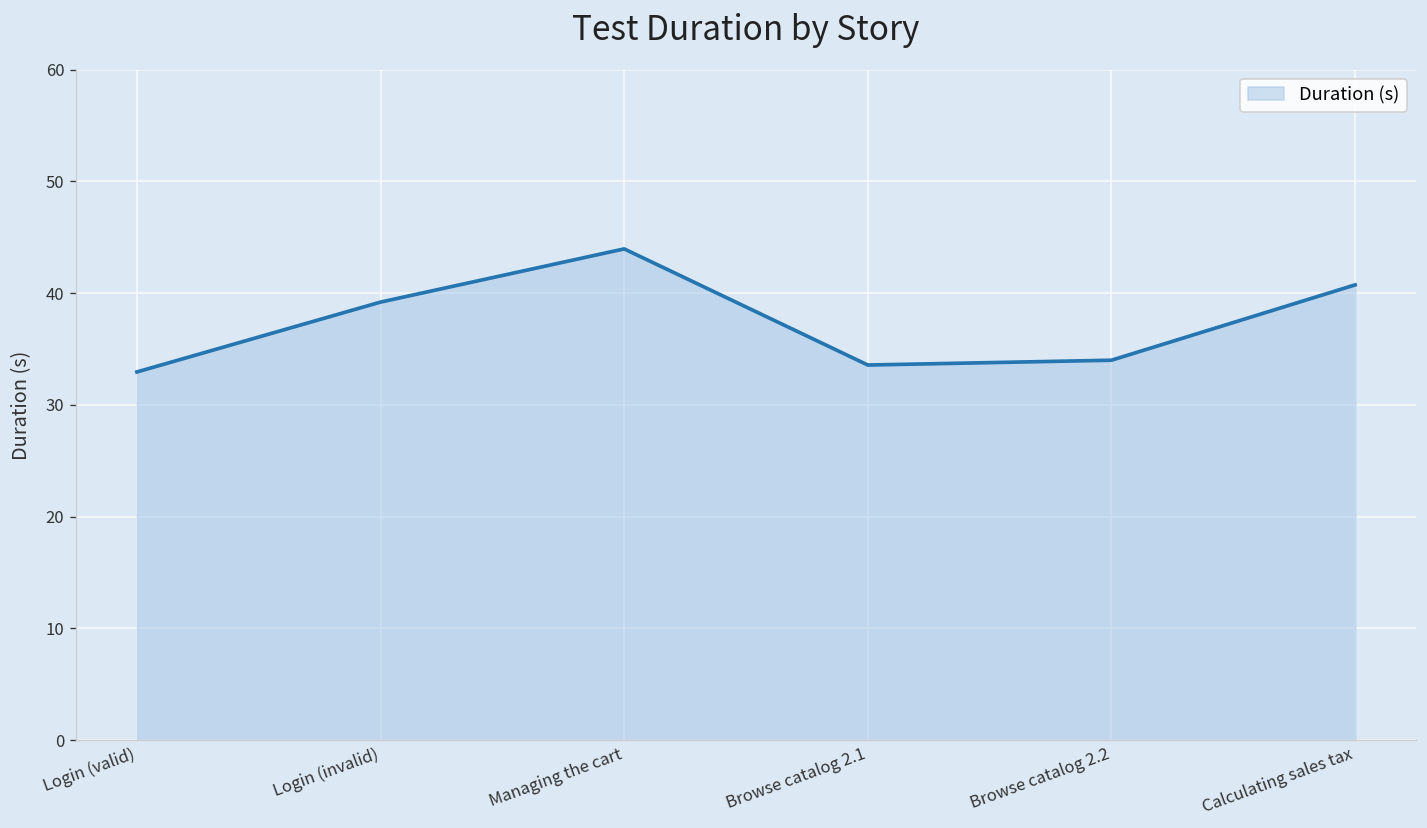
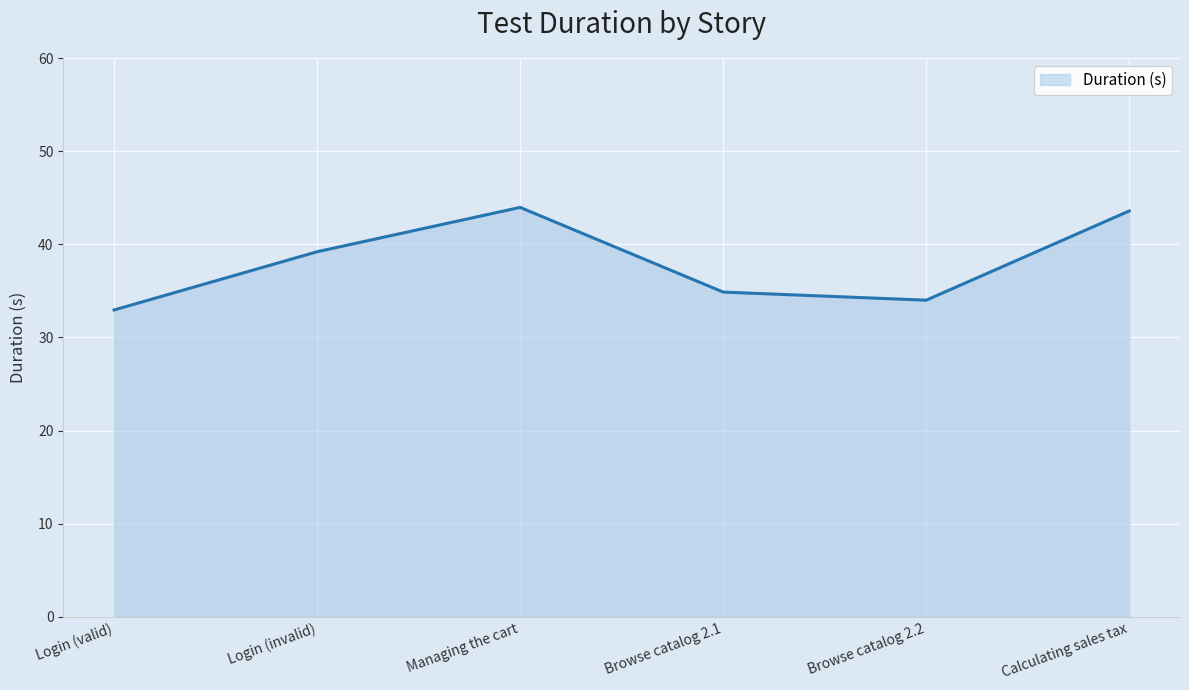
  {
    "Login (valid)": 33,
    "Login (invalid)": 39,
    "Managing the cart": 44,
-   "Browse catalog 2.1": 34,
+   "Browse catalog 2.1": 35,
    "Browse catalog 2.2": 34,
-   "Calculating sales tax": 41
+   "Calculating sales tax": 44
  }
